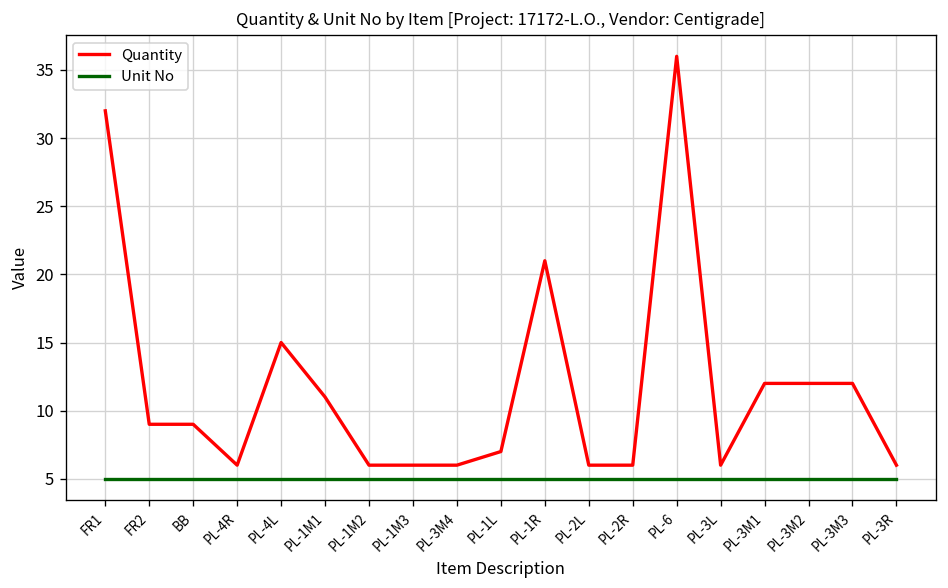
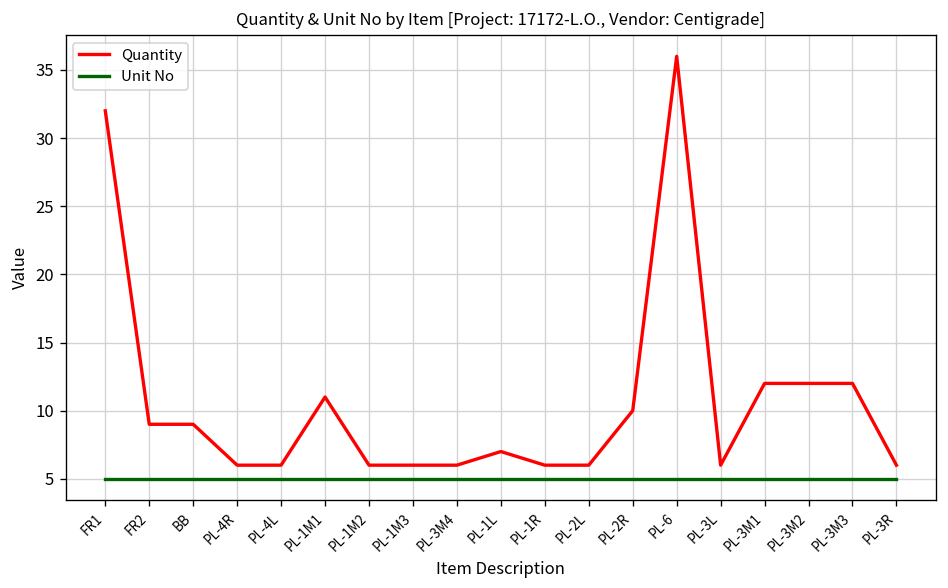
  {
    "Quantity": {
      "FR1": 32,
      "FR2": 9,
      "BB": 9,
      "PL-4R": 6,
-     "PL-4L": 15,
+     "PL-4L": 6,
      "PL-1M1": 11,
      "PL-1M2": 6,
      "PL-1M3": 6,
      "PL-3M4": 6,
      "PL-1L": 7,
-     "PL-1R": 21,
+     "PL-1R": 6,
      "PL-2L": 6,
-     "PL-2R": 6,
+     "PL-2R": 10,
      "PL-6": 36,
      "PL-3L": 6,
      "PL-3M1": 12,
      "PL-3M2": 12,
      "PL-3M3": 12,
      "PL-3R": 6
    },
    "Unit No": {
      "FR1": 5,
      "FR2": 5,
      "BB": 5,
      "PL-4R": 5,
      "PL-4L": 5,
      "PL-1M1": 5,
      "PL-1M2": 5,
      "PL-1M3": 5,
      "PL-3M4": 5,
      "PL-1L": 5,
      "PL-1R": 5,
      "PL-2L": 5,
      "PL-2R": 5,
      "PL-6": 5,
      "PL-3L": 5,
      "PL-3M1": 5,
      "PL-3M2": 5,
      "PL-3M3": 5,
      "PL-3R": 5
    }
  }
